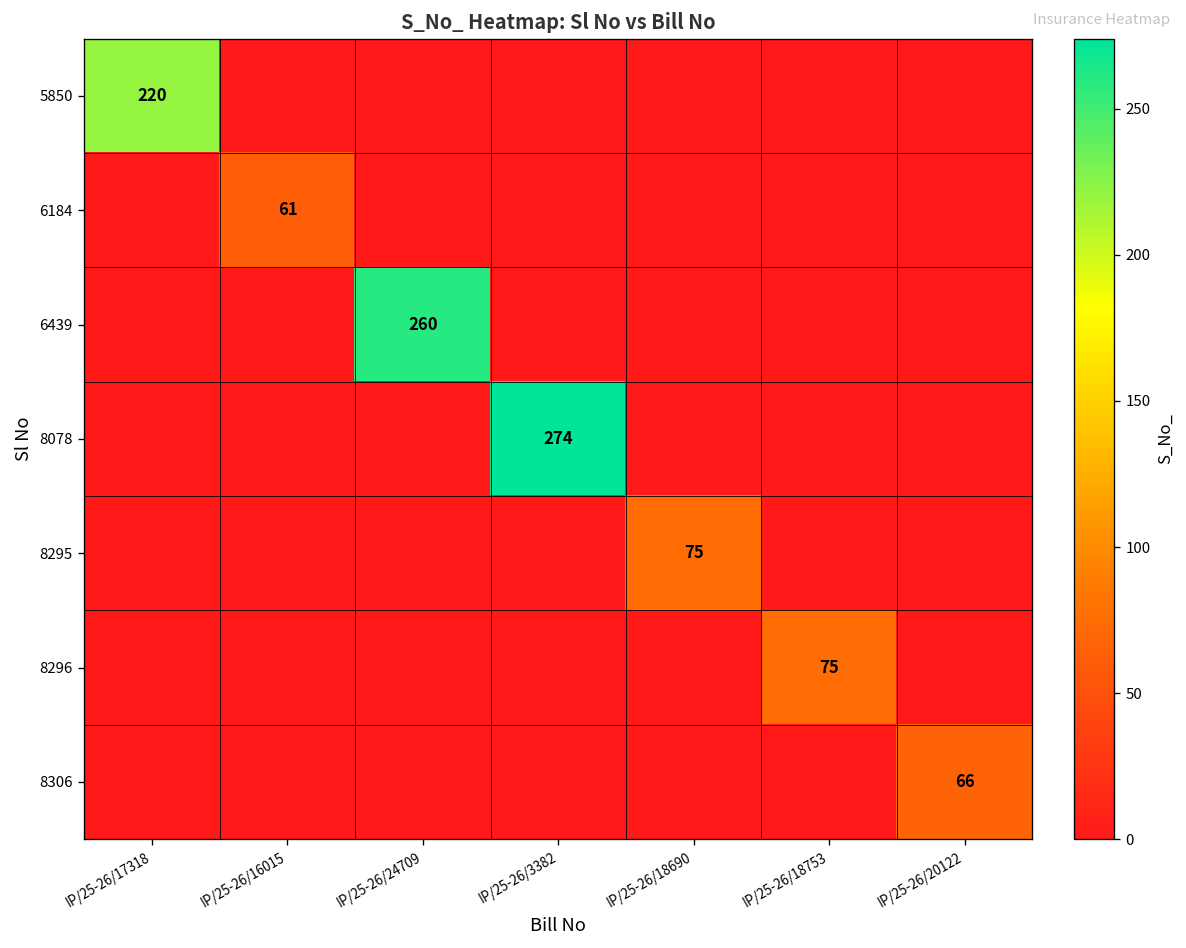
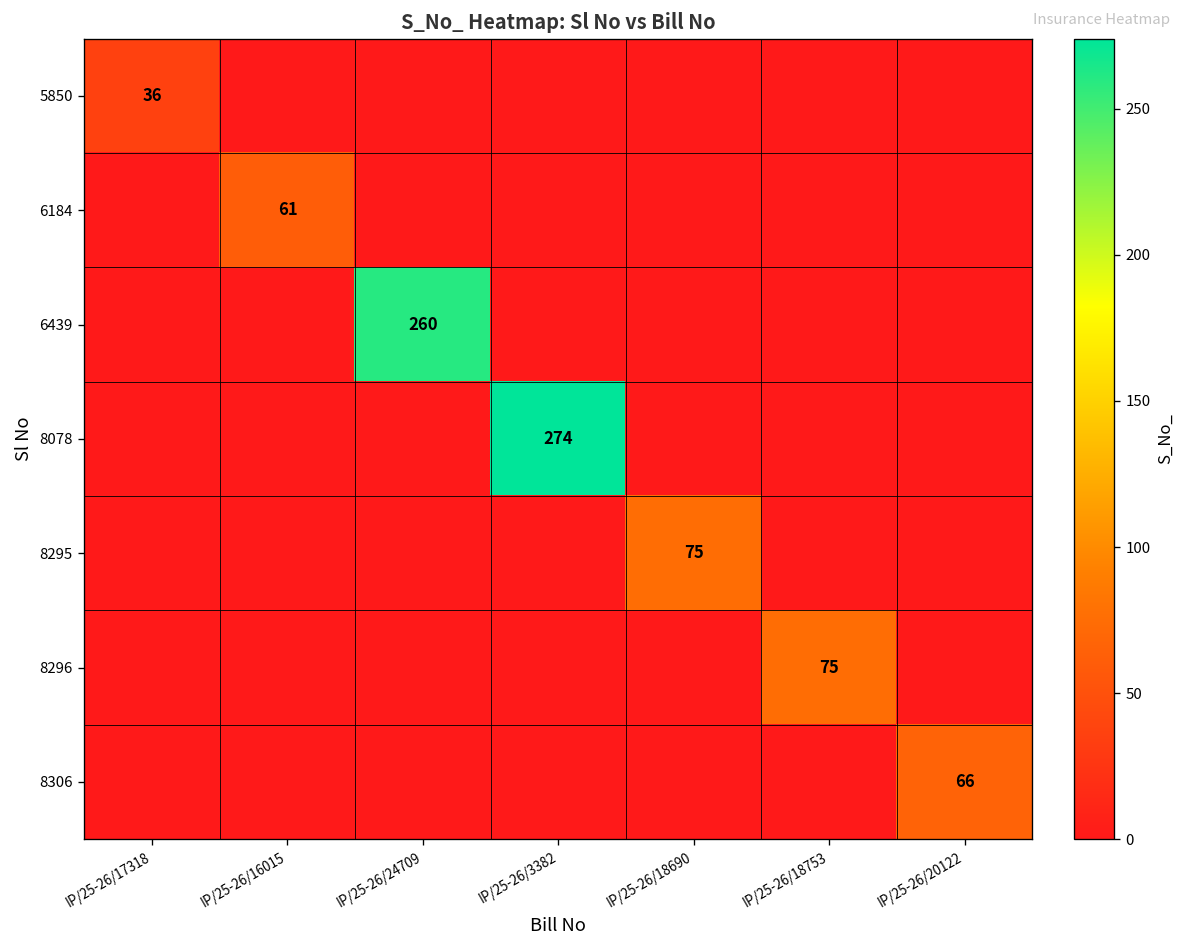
  {
    "5850": {
-     "IP/25-26/17318": 220
+     "IP/25-26/17318": 36
    },
    "6184": {
      "IP/25-26/16015": 61
    },
    "6439": {
      "IP/25-26/24709": 260
    },
    "8078": {
      "IP/25-26/3382": 274
    },
    "8295": {
      "IP/25-26/18690": 75
    },
    "8296": {
      "IP/25-26/18753": 75
    },
    "8306": {
      "IP/25-26/20122": 66
    }
  }
